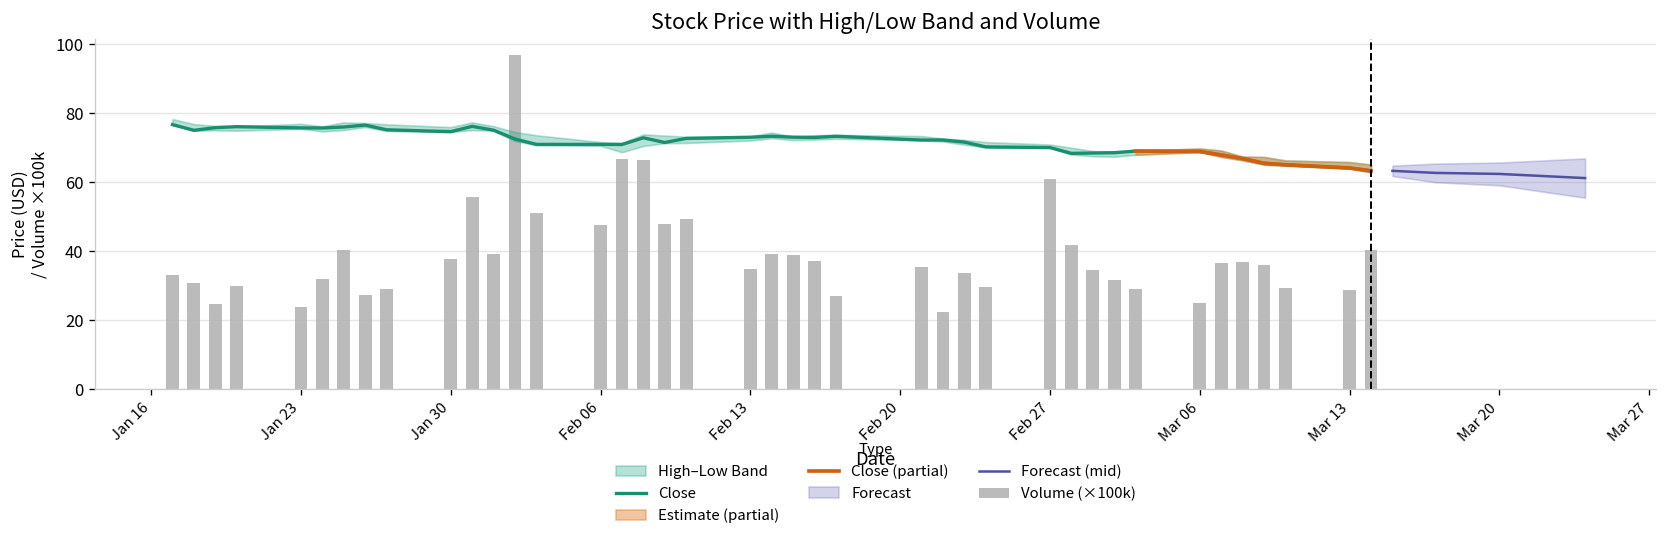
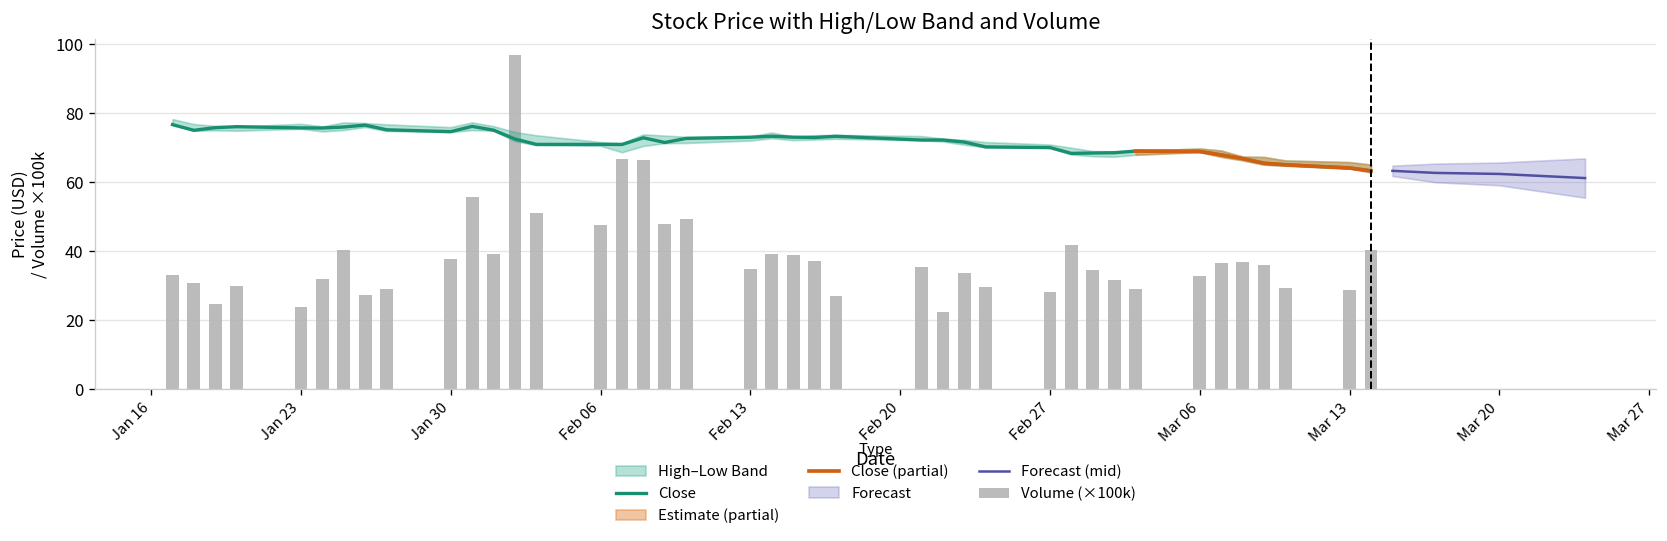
  {
    "Volume (×100k)": {
      "Jan 23": 24,
      "Jan 30": 38,
      "Feb 06": 48,
      "Feb 13": 35,
-     "Feb 27": 61,
-     "Mar 06": 25,
+     "Feb 27": 28,
+     "Mar 06": 33,
      "Mar 13": 29
    }
  }
